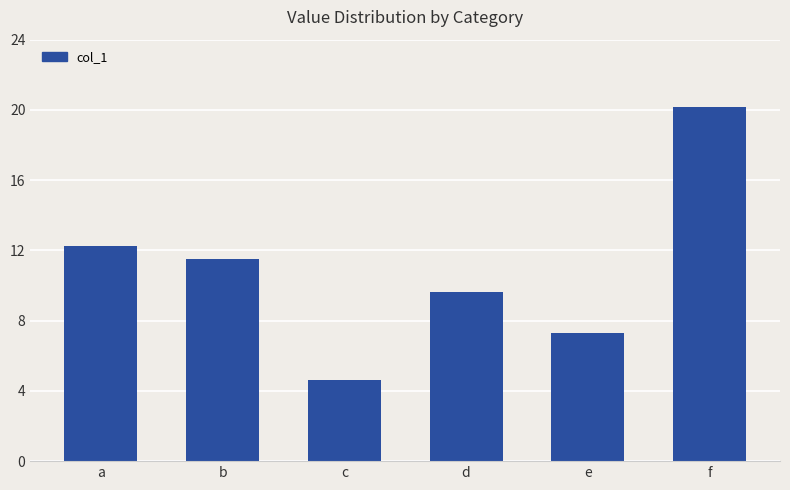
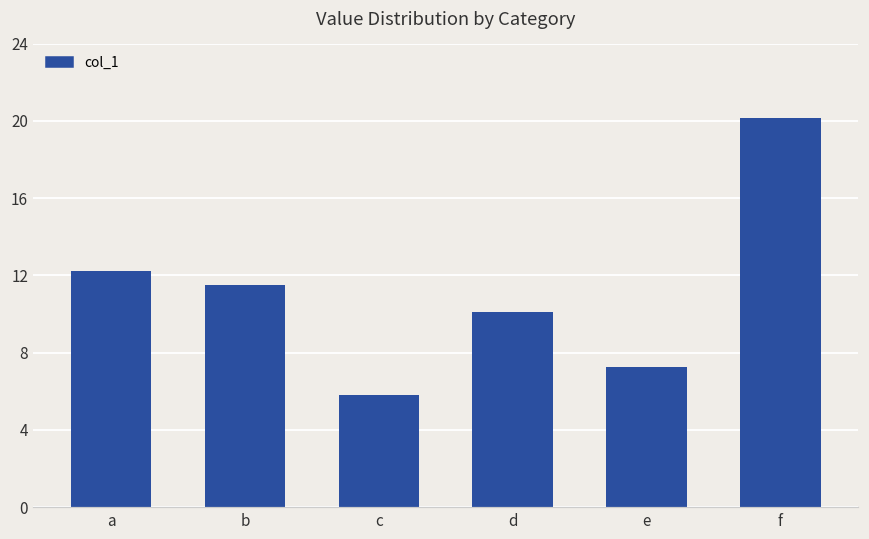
  {
    "a": 12.2,
    "b": 11.5,
-   "c": 4.6,
-   "d": 9.6,
+   "c": 5.8,
+   "d": 10.1,
    "e": 7.3,
    "f": 20.1
  }
